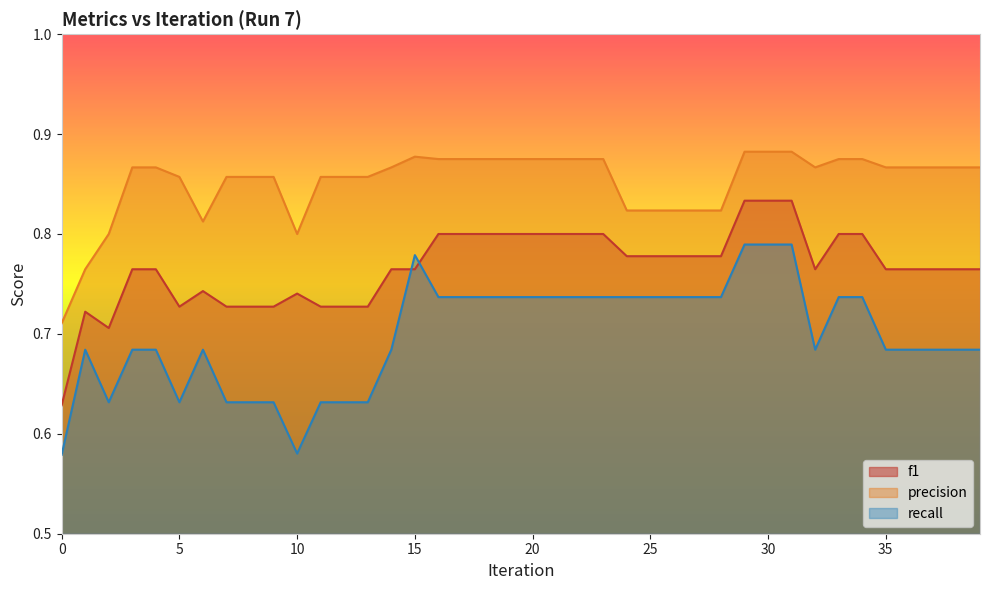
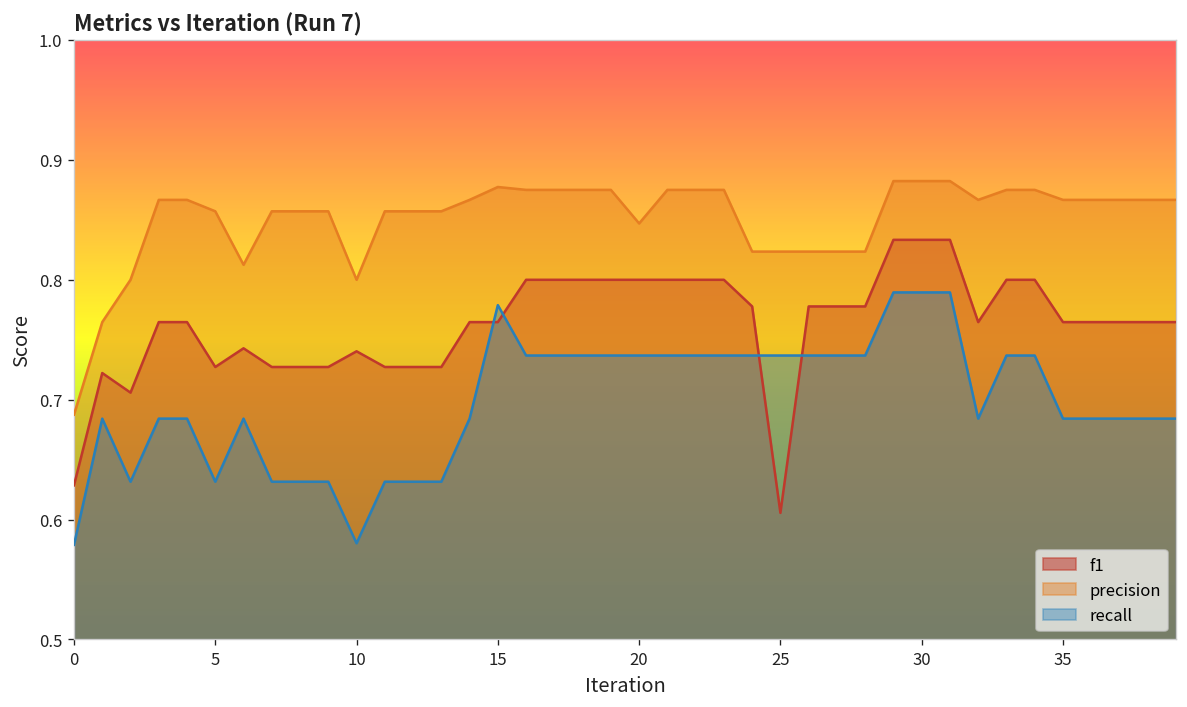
  {
    "f1": {
      "0": 0.63,
      "5": 0.73,
      "10": 0.74,
      "15": 0.76,
      "20": 0.80,
-     "25": 0.78,
+     "25": 0.61,
      "30": 0.83,
      "35": 0.76
    },
    "precision": {
-     "0": 0.71,
+     "0": 0.69,
      "5": 0.86,
      "10": 0.80,
      "15": 0.88,
-     "20": 0.88,
+     "20": 0.85,
      "25": 0.82,
      "30": 0.88,
      "35": 0.87
    },
    "recall": {
      "0": 0.58,
      "5": 0.63,
      "10": 0.58,
      "15": 0.78,
      "20": 0.74,
      "25": 0.74,
      "30": 0.79,
      "35": 0.68
    }
  }
